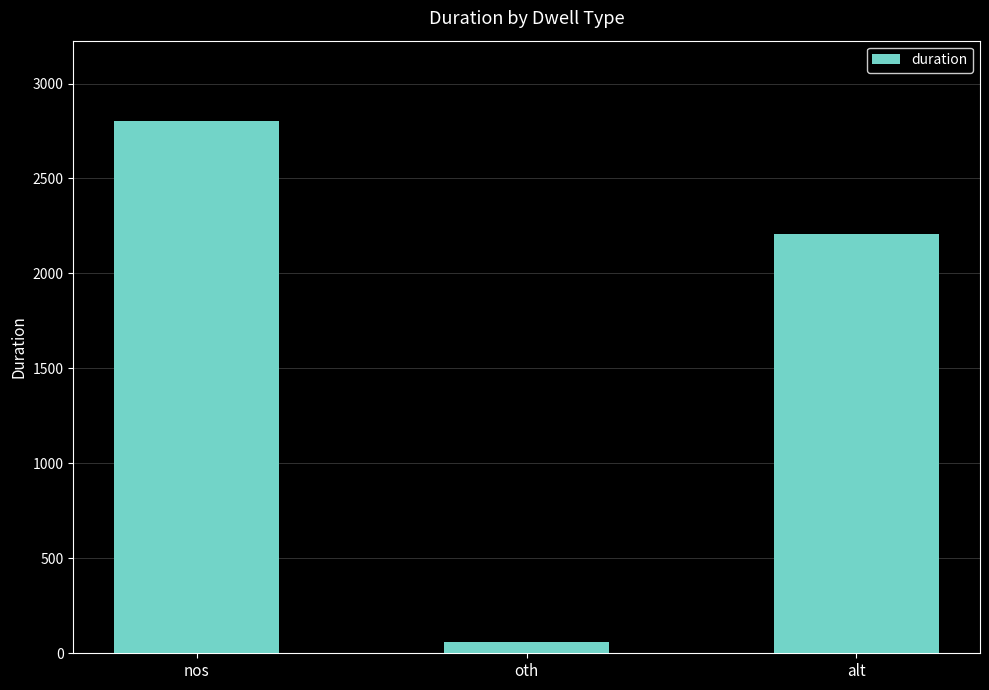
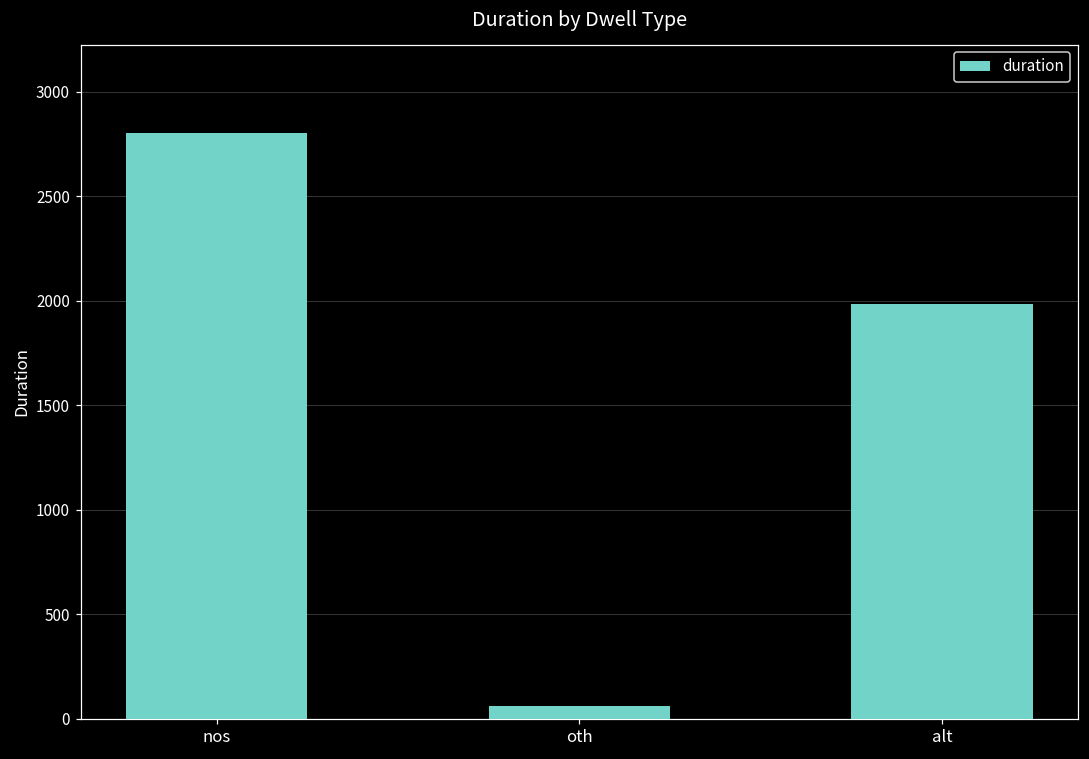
  {
    "nos": 2810,
    "oth": 60,
-   "alt": 2210
+   "alt": 1980
  }
